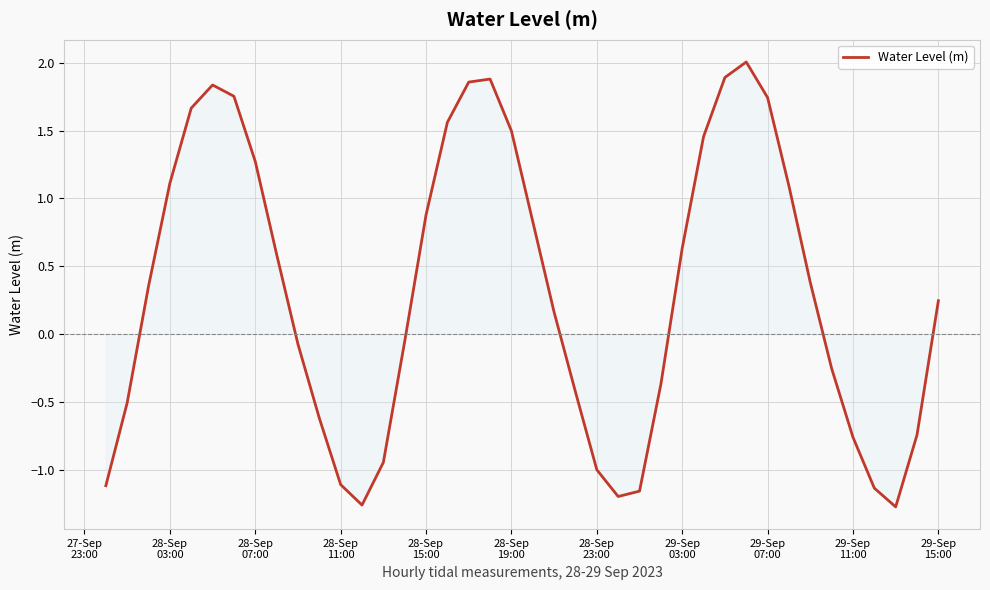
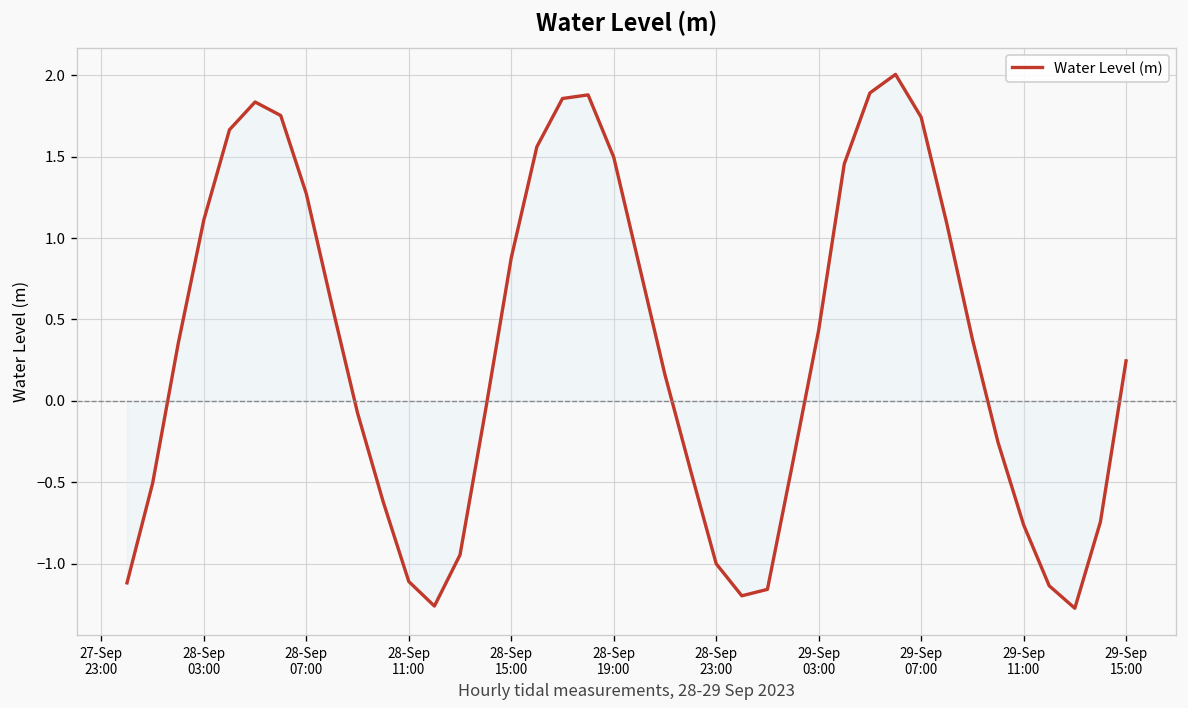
  {
    "Water Level (m)": {
      "28-Sep 11:00": -1.11,
      "28-Sep 23:00": -1.00,
-     "29-Sep 03:00": 0.63,
+     "29-Sep 03:00": 0.43,
      "29-Sep 11:00": -0.76
    }
  }
